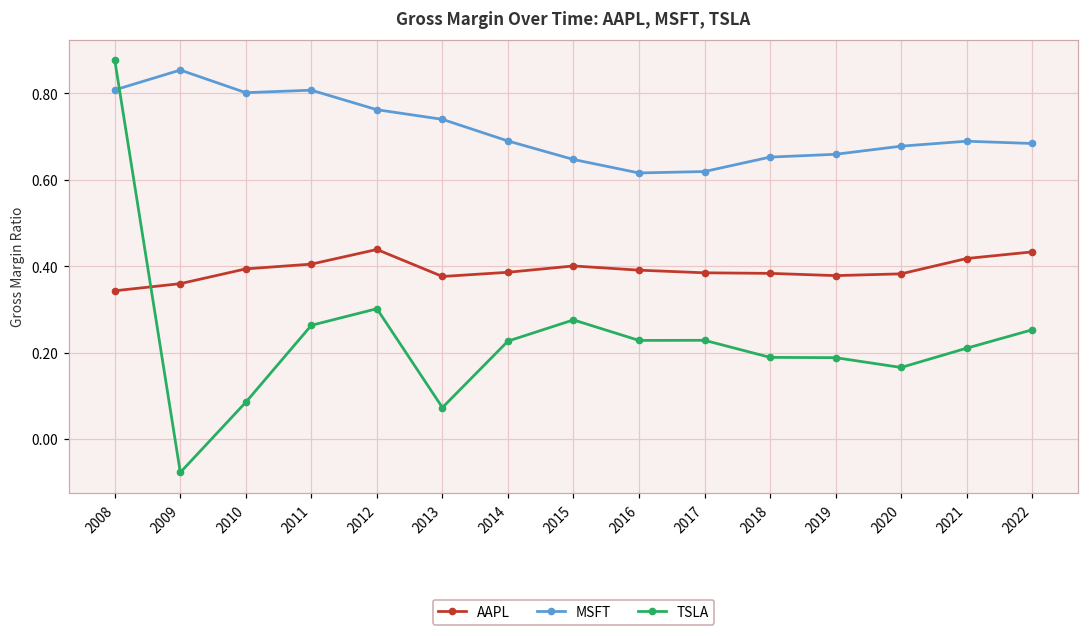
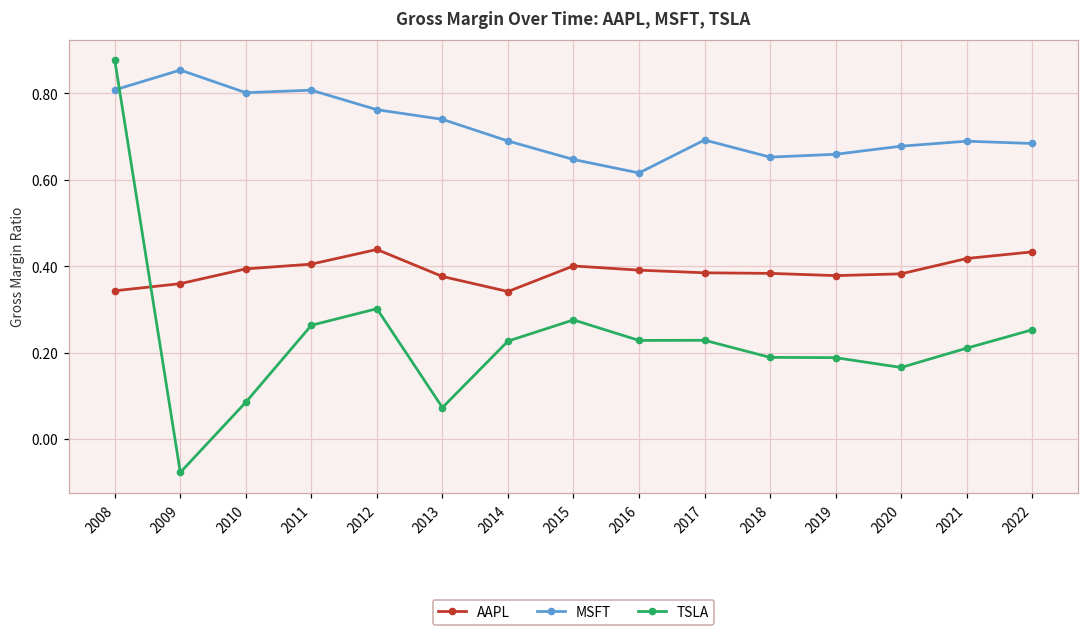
  {
    "AAPL": {
      "2008": 0.34,
      "2009": 0.36,
      "2010": 0.39,
      "2011": 0.40,
      "2012": 0.44,
      "2013": 0.38,
-     "2014": 0.39,
+     "2014": 0.34,
      "2015": 0.40,
      "2016": 0.39,
      "2017": 0.38,
      "2018": 0.38,
      "2019": 0.38,
      "2020": 0.38,
      "2021": 0.42,
      "2022": 0.43
    },
    "MSFT": {
      "2008": 0.81,
      "2009": 0.85,
      "2010": 0.80,
      "2011": 0.81,
      "2012": 0.76,
      "2013": 0.74,
      "2014": 0.69,
      "2015": 0.65,
      "2016": 0.62,
-     "2017": 0.62,
+     "2017": 0.69,
      "2018": 0.65,
      "2019": 0.66,
      "2020": 0.68,
      "2021": 0.69,
      "2022": 0.68
    },
    "TSLA": {
      "2008": 0.88,
      "2009": -0.08,
      "2010": 0.09,
      "2011": 0.26,
      "2012": 0.30,
      "2013": 0.07,
      "2014": 0.23,
      "2015": 0.28,
      "2016": 0.23,
      "2017": 0.23,
      "2018": 0.19,
      "2019": 0.19,
      "2020": 0.17,
      "2021": 0.21,
      "2022": 0.25
    }
  }
